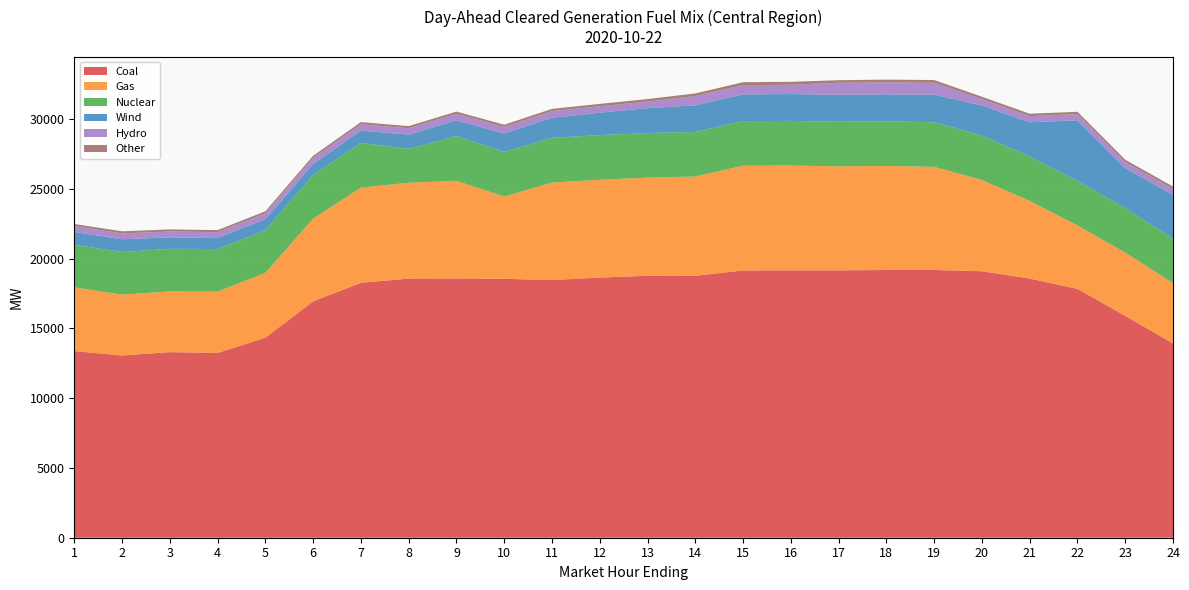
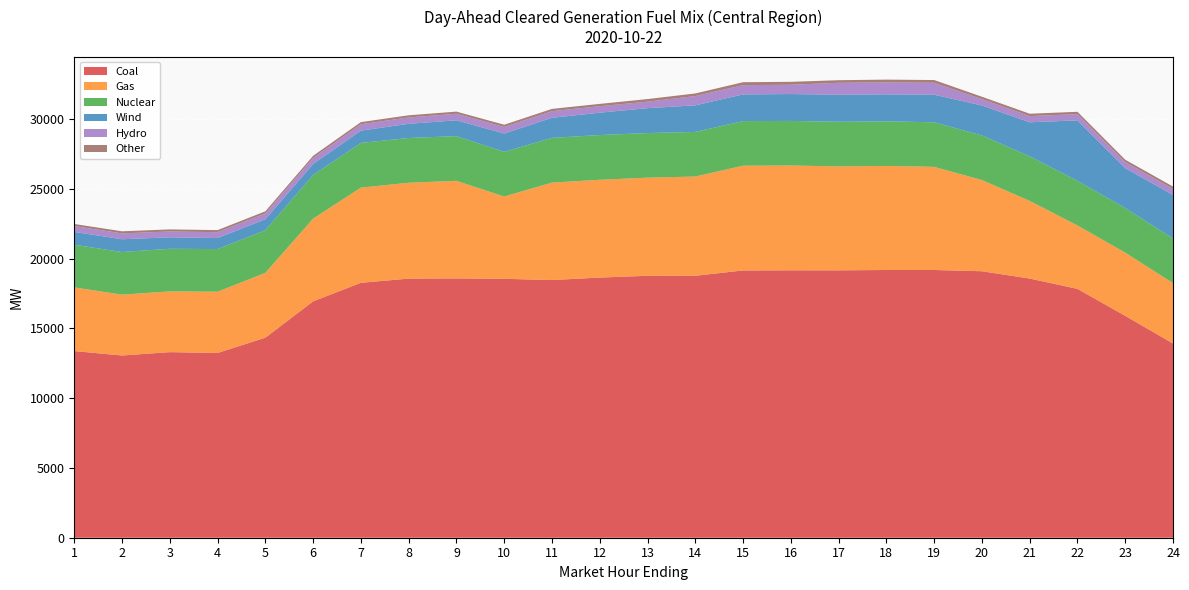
  {
    "Coal": {
      "1": 13400,
      "2": 13100,
      "3": 13300,
      "4": 13200,
      "5": 14300,
      "6": 16900,
      "7": 18300,
      "8": 18600,
      "9": 18600,
      "10": 18600,
      "11": 18500,
      "12": 18600,
      "13": 18800,
      "14": 18800,
      "15": 19200,
      "16": 19200,
      "17": 19200,
      "18": 19200,
      "19": 19200,
      "20": 19100,
      "21": 18600,
      "22": 17800,
      "23": 15900,
      "24": 13900
    },
    "Gas": {
      "1": 4600,
      "2": 4400,
      "3": 4400,
      "4": 4400,
      "5": 4600,
      "6": 5900,
      "7": 6800,
      "8": 6900,
      "9": 7000,
      "10": 5900,
      "11": 7000,
      "12": 7000,
      "13": 7000,
      "14": 7100,
      "15": 7500,
      "16": 7500,
      "17": 7500,
      "18": 7500,
      "19": 7400,
      "20": 6500,
      "21": 5600,
      "22": 4500,
      "23": 4500,
      "24": 4300
    },
    "Nuclear": {
      "1": 3100,
      "2": 3100,
      "3": 3100,
      "4": 3100,
      "5": 3100,
      "6": 3100,
      "7": 3200,
-     "8": 2400,
+     "8": 3200,
      "9": 3200,
      "10": 3200,
      "11": 3200,
      "12": 3200,
      "13": 3200,
      "14": 3200,
      "15": 3200,
      "16": 3200,
      "17": 3200,
      "18": 3200,
      "19": 3200,
      "20": 3200,
      "21": 3200,
      "22": 3200,
      "23": 3200,
      "24": 3200
    },
    "Wind": {
      "1": 900,
      "2": 900,
      "3": 800,
      "4": 800,
      "5": 800,
      "6": 800,
      "7": 900,
      "8": 1000,
      "9": 1100,
      "10": 1300,
      "11": 1400,
      "12": 1600,
      "13": 1800,
      "14": 1900,
      "15": 1900,
      "16": 1900,
      "17": 1900,
      "18": 1900,
      "19": 2000,
      "20": 2100,
      "21": 2400,
      "22": 4300,
      "23": 2900,
      "24": 3100
    },
    "Hydro": {
      "13": 500,
      "14": 700,
      "15": 700,
      "16": 700,
      "17": 900,
      "18": 900,
      "19": 900
    },
    "Other": {
      "13": 200,
      "14": 200,
      "15": 200,
      "16": 200,
      "17": 200,
      "18": 200,
      "19": 200
    }
  }
